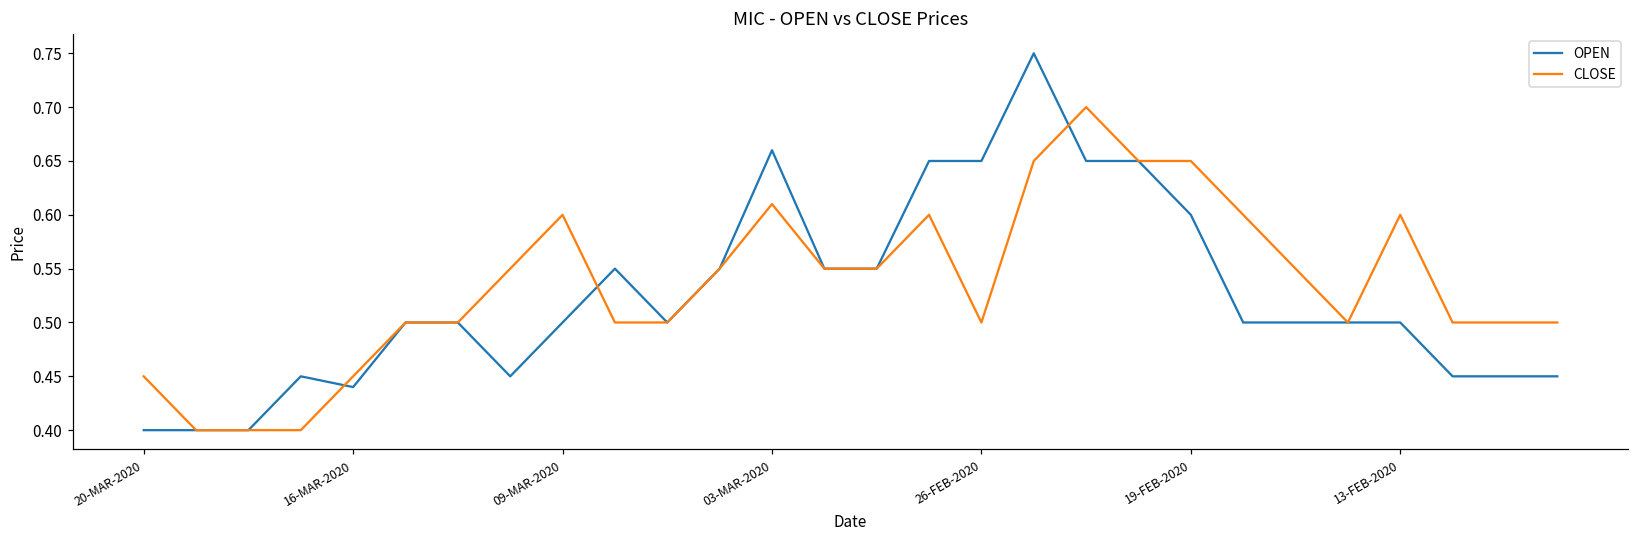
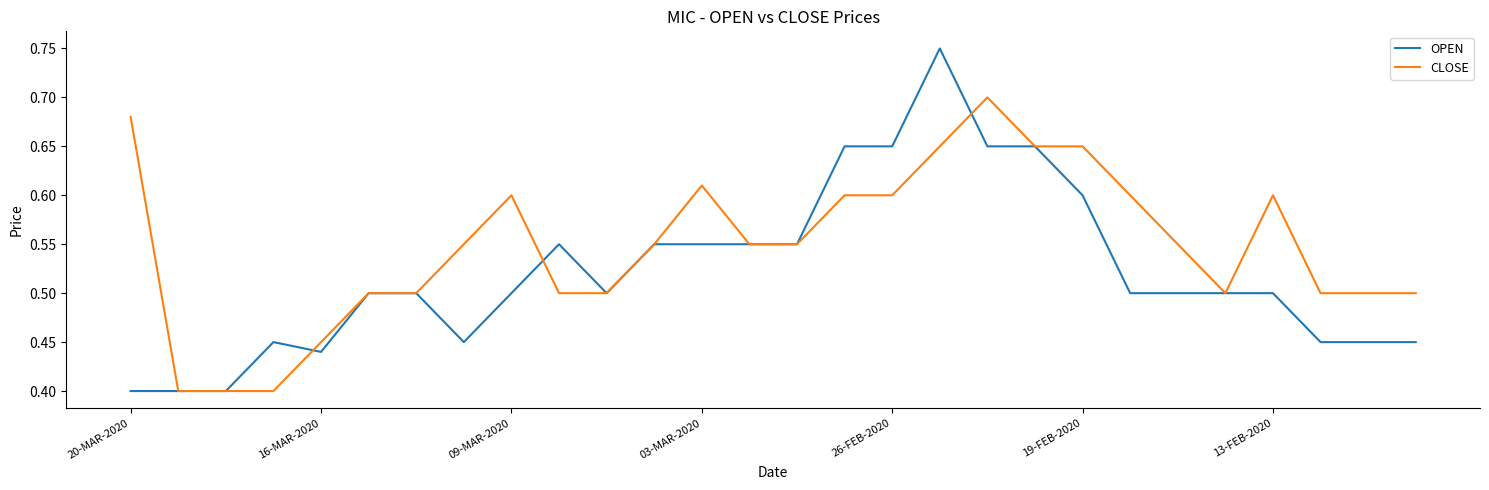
  {
    "OPEN": {
      "20-MAR-2020": 0.40,
      "16-MAR-2020": 0.44,
      "09-MAR-2020": 0.50,
-     "03-MAR-2020": 0.66,
+     "03-MAR-2020": 0.55,
      "26-FEB-2020": 0.65,
      "19-FEB-2020": 0.60,
      "13-FEB-2020": 0.50
    },
    "CLOSE": {
-     "20-MAR-2020": 0.45,
+     "20-MAR-2020": 0.68,
      "16-MAR-2020": 0.45,
      "09-MAR-2020": 0.60,
      "03-MAR-2020": 0.61,
-     "26-FEB-2020": 0.5,
+     "26-FEB-2020": 0.6,
      "19-FEB-2020": 0.65,
      "13-FEB-2020": 0.60
    }
  }
